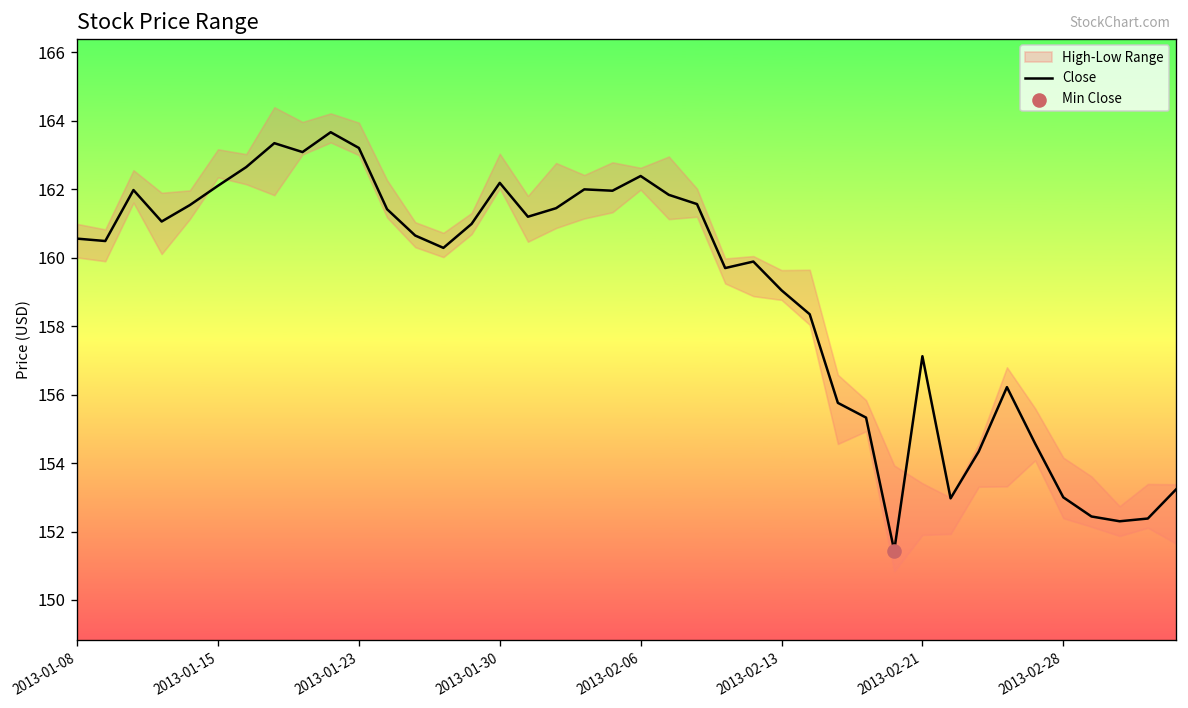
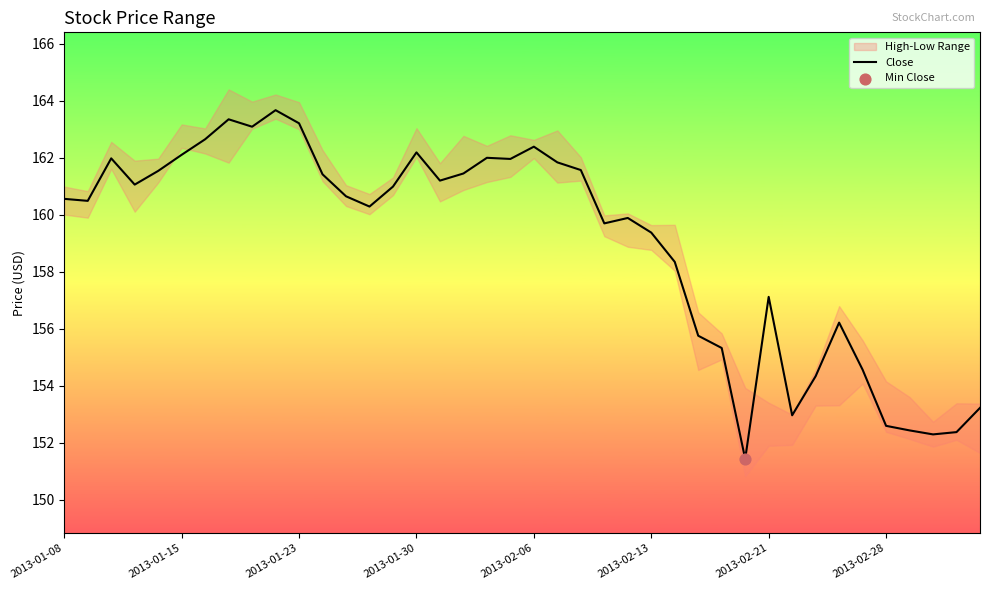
  {
    "Close": {
      "2013-01-08": 160.6,
      "2013-01-15": 162.1,
      "2013-01-23": 163.2,
      "2013-01-30": 162.2,
      "2013-02-06": 162.4,
-     "2013-02-13": 159.1,
+     "2013-02-13": 159.4,
      "2013-02-21": 157.1,
-     "2013-02-28": 153.0
+     "2013-02-28": 152.6
    }
  }
